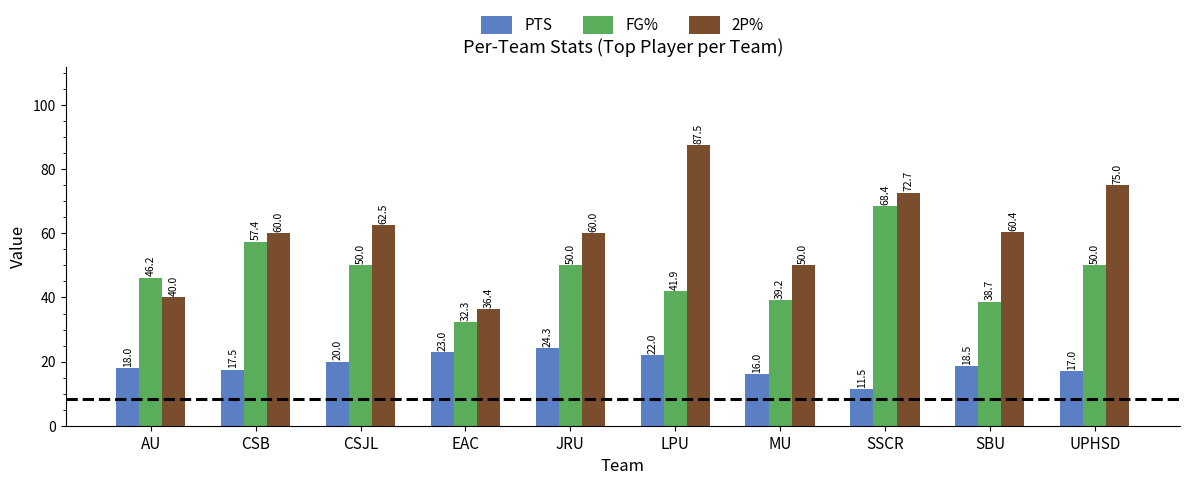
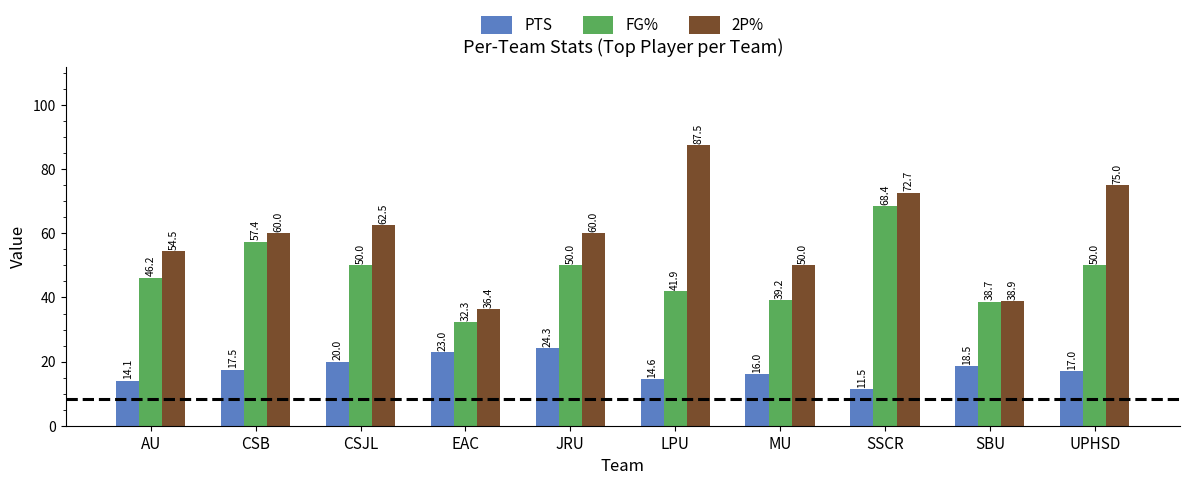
  {
    "PTS": {
-     "AU": 18.0,
+     "AU": 14.1,
      "CSB": 17.5,
      "CSJL": 20.0,
      "EAC": 23.0,
      "JRU": 24.3,
-     "LPU": 22.0,
+     "LPU": 14.6,
      "MU": 16.0,
      "SSCR": 11.5,
      "SBU": 18.5,
      "UPHSD": 17.0
    },
    "FG%": {
      "AU": 46.2,
      "CSB": 57.4,
      "CSJL": 50.0,
      "EAC": 32.3,
      "JRU": 50.0,
      "LPU": 41.9,
      "MU": 39.2,
      "SSCR": 68.4,
      "SBU": 38.7,
      "UPHSD": 50.0
    },
    "2P%": {
-     "AU": 40.0,
+     "AU": 54.5,
      "CSB": 60.0,
      "CSJL": 62.5,
      "EAC": 36.4,
      "JRU": 60.0,
      "LPU": 87.5,
      "MU": 50.0,
      "SSCR": 72.7,
-     "SBU": 60.4,
+     "SBU": 38.9,
      "UPHSD": 75.0
    }
  }
